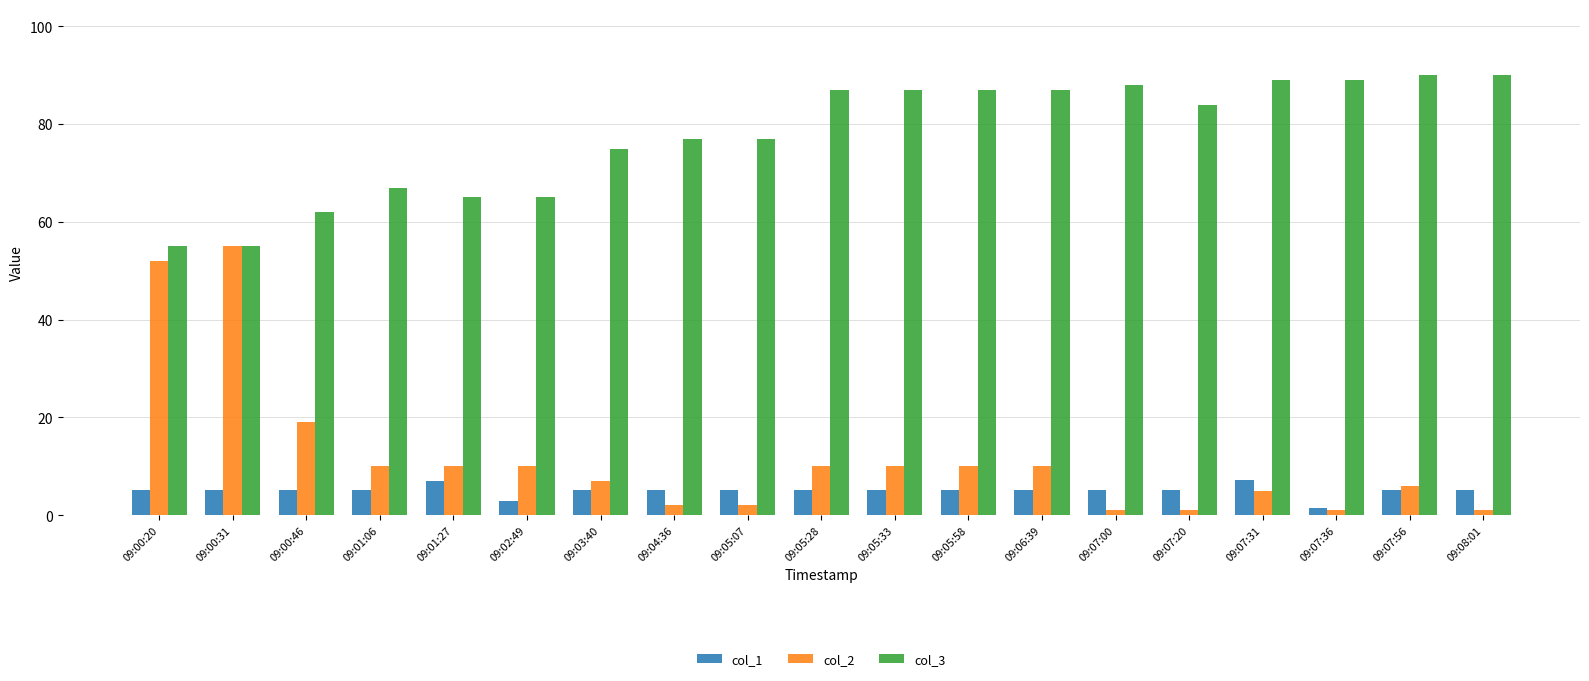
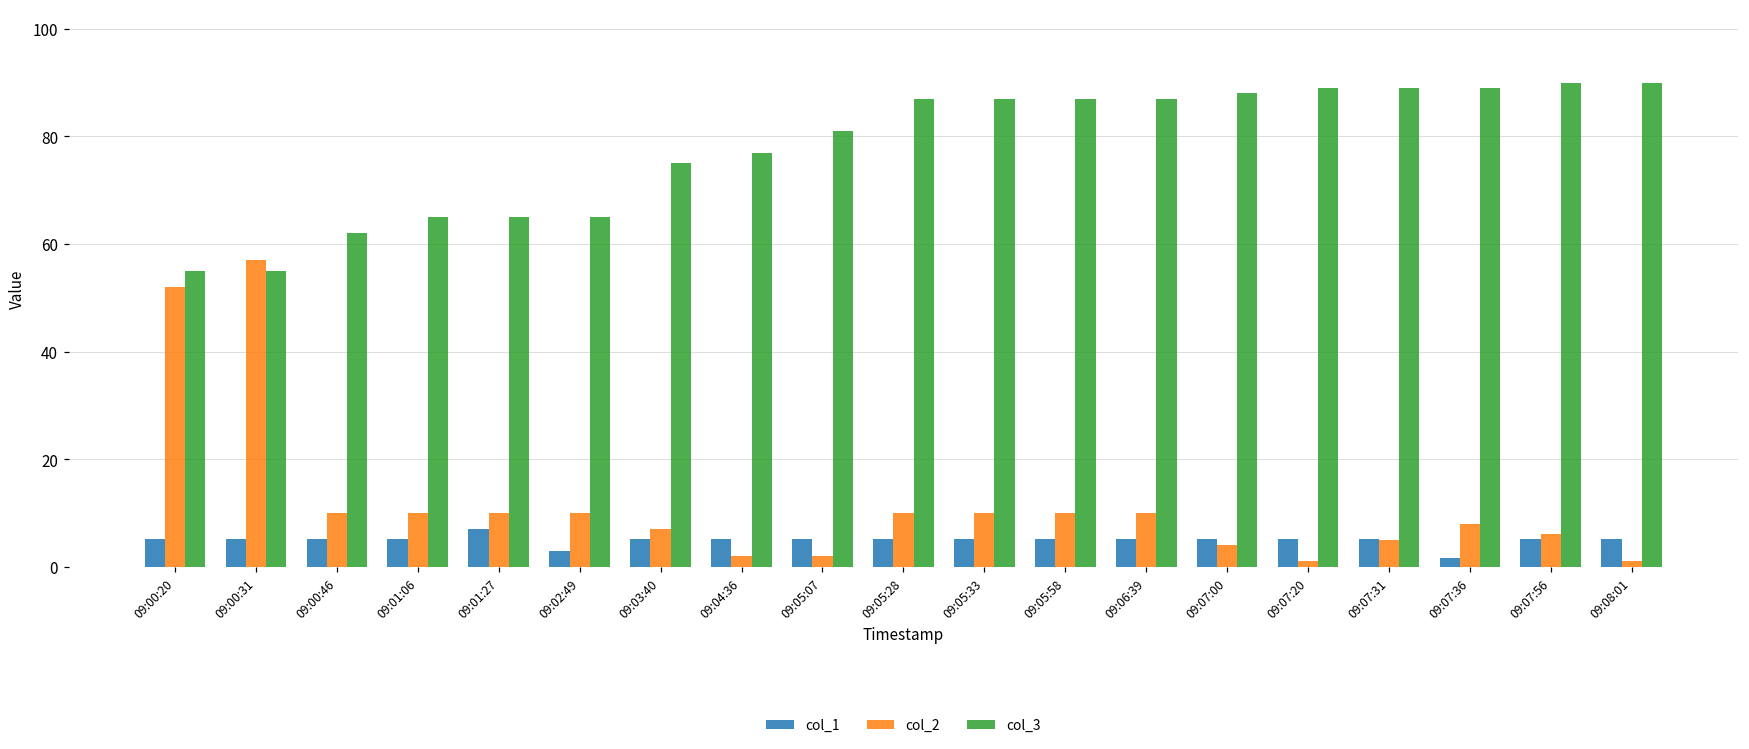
  {
    "col_1": {
      "09:00:20": 5,
      "09:00:31": 5,
      "09:00:46": 5,
      "09:01:06": 5,
      "09:01:27": 7,
      "09:02:49": 3,
      "09:03:40": 5,
      "09:04:36": 5,
      "09:05:07": 5,
      "09:05:28": 5,
      "09:05:33": 5,
      "09:05:58": 5,
      "09:06:39": 5,
      "09:07:00": 5,
      "09:07:20": 5,
-     "09:07:31": 7,
+     "09:07:31": 5,
      "09:07:36": 2,
      "09:07:56": 5,
      "09:08:01": 5
    },
    "col_2": {
      "09:00:20": 52,
-     "09:00:31": 55,
-     "09:00:46": 19,
+     "09:00:31": 57,
+     "09:00:46": 10,
      "09:01:06": 10,
      "09:01:27": 10,
      "09:02:49": 10,
      "09:03:40": 7,
      "09:04:36": 2,
      "09:05:07": 2,
      "09:05:28": 10,
      "09:05:33": 10,
      "09:05:58": 10,
      "09:06:39": 10,
-     "09:07:00": 1,
+     "09:07:00": 4,
      "09:07:20": 1,
      "09:07:31": 5,
-     "09:07:36": 1,
+     "09:07:36": 8,
      "09:07:56": 6,
      "09:08:01": 1
    },
    "col_3": {
      "09:00:20": 55,
      "09:00:31": 55,
      "09:00:46": 62,
-     "09:01:06": 67,
+     "09:01:06": 65,
      "09:01:27": 65,
      "09:02:49": 65,
      "09:03:40": 75,
      "09:04:36": 77,
-     "09:05:07": 77,
+     "09:05:07": 81,
      "09:05:28": 87,
      "09:05:33": 87,
      "09:05:58": 87,
      "09:06:39": 87,
      "09:07:00": 88,
-     "09:07:20": 84,
+     "09:07:20": 89,
      "09:07:31": 89,
      "09:07:36": 89,
      "09:07:56": 90,
      "09:08:01": 90
    }
  }
